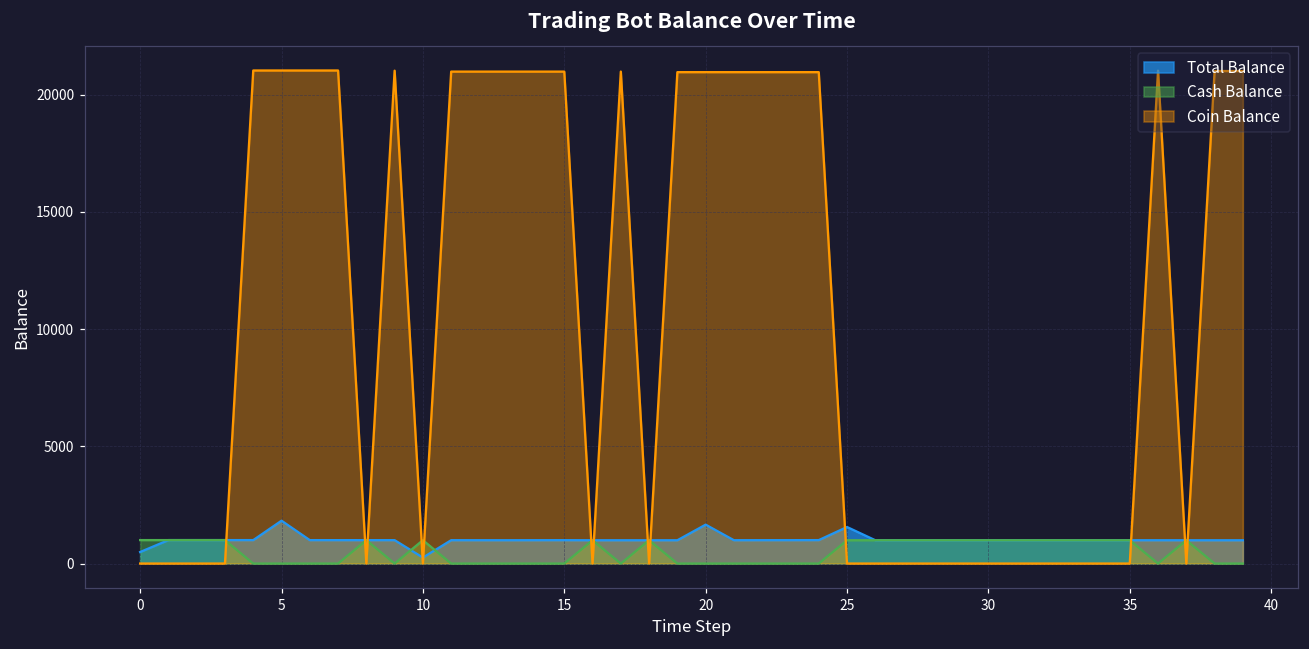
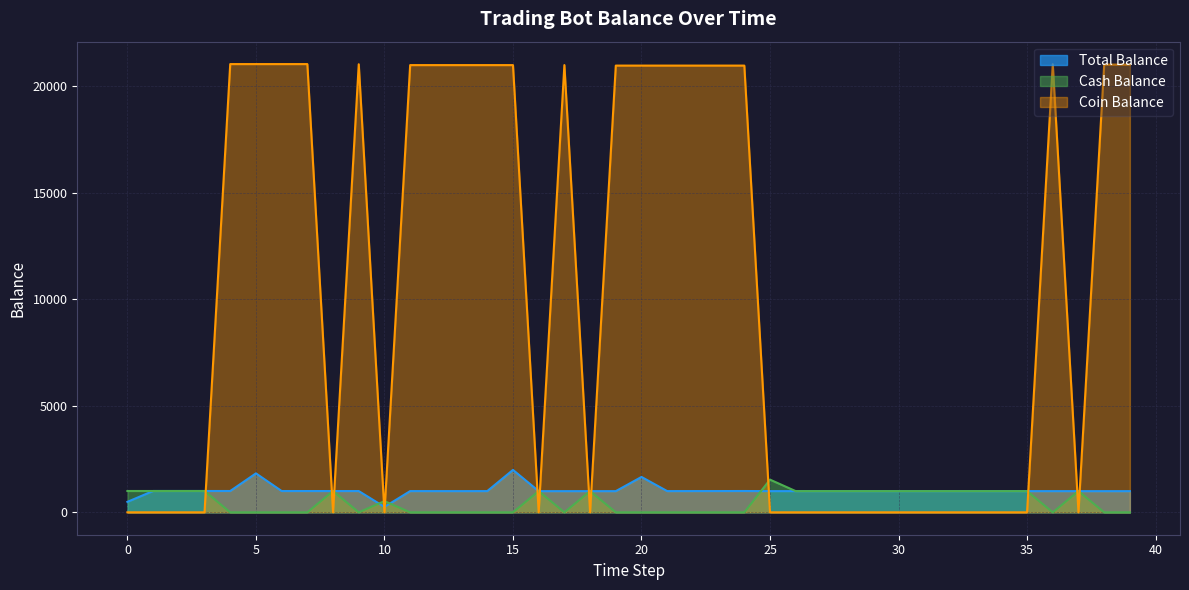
  {
    "Total Balance": {
      "0": 500,
      "5": 1800,
      "10": 300,
-     "15": 1000,
+     "15": 2000,
      "20": 1700,
-     "25": 1600
+     "25": 1000
    },
    "Cash Balance": {
      "0": 1000,
      "5": 0,
-     "10": 1000,
+     "10": 500,
      "15": 0,
      "20": 0,
-     "25": 1000
+     "25": 1500
    },
    "Coin Balance": {
      "0": 0,
      "5": 21000,
      "10": 0,
      "15": 21000,
      "20": 21000,
      "25": 0,
      "30": 0,
      "35": 0
    }
  }
